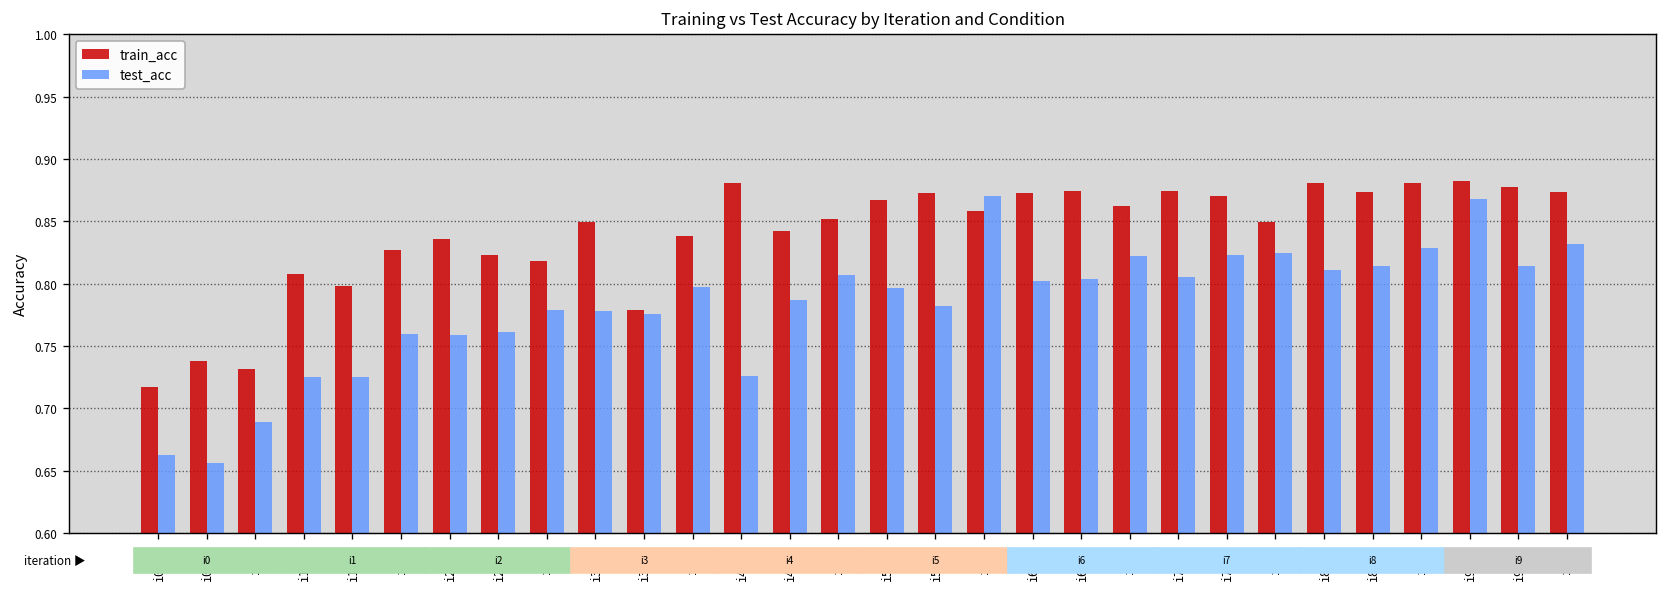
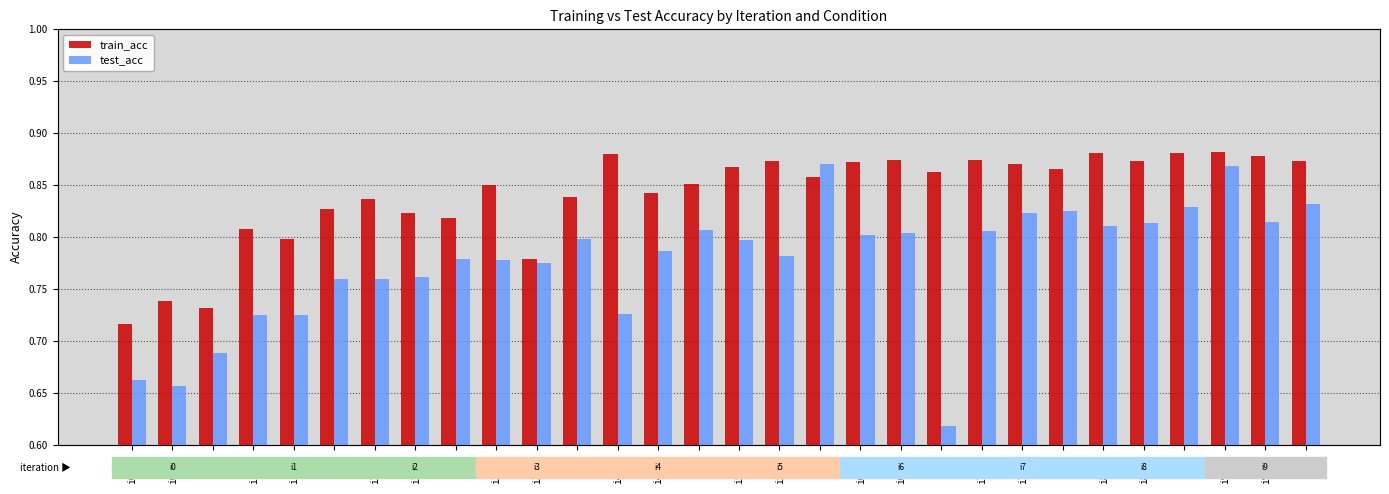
  {
    "train_acc": {
      "i0_c0": 0.717,
      "i0_c1": 0.738,
      "i0_g": 0.732,
      "i1_c0": 0.808,
      "i1_c1": 0.798,
      "i1_g": 0.827,
      "i2_c0": 0.836,
      "i2_c1": 0.823,
      "i2_g": 0.818,
      "i3_c0": 0.850,
      "i3_c1": 0.779,
      "i3_g": 0.838,
      "i4_c0": 0.880,
      "i4_c1": 0.842,
      "i4_g": 0.852,
      "i5_c0": 0.867,
      "i5_c1": 0.873,
      "i5_g": 0.858,
      "i6_c0": 0.872,
      "i6_c1": 0.875,
      "i6_g": 0.862,
      "i7_c0": 0.875,
      "i7_c1": 0.870,
-     "i7_g": 0.849,
+     "i7_g": 0.866,
      "i8_c0": 0.881,
      "i8_c1": 0.873,
      "i8_g": 0.881,
      "i9_c0": 0.882,
      "i9_c1": 0.878,
      "i9_g": 0.874
    },
    "test_acc": {
      "i0_c0": 0.663,
      "i0_c1": 0.657,
      "i0_g": 0.689,
      "i1_c0": 0.725,
      "i1_c1": 0.725,
      "i1_g": 0.760,
      "i2_c0": 0.759,
      "i2_c1": 0.761,
      "i2_g": 0.779,
      "i3_c0": 0.778,
      "i3_c1": 0.775,
      "i3_g": 0.798,
      "i4_c0": 0.726,
      "i4_c1": 0.787,
      "i4_g": 0.807,
      "i5_c0": 0.797,
      "i5_c1": 0.782,
      "i5_g": 0.870,
      "i6_c0": 0.802,
      "i6_c1": 0.804,
-     "i6_g": 0.822,
+     "i6_g": 0.618,
      "i7_c0": 0.805,
      "i7_c1": 0.823,
      "i7_g": 0.825,
      "i8_c0": 0.811,
      "i8_c1": 0.814,
      "i8_g": 0.829,
      "i9_c0": 0.868,
      "i9_c1": 0.814,
      "i9_g": 0.832
    }
  }
